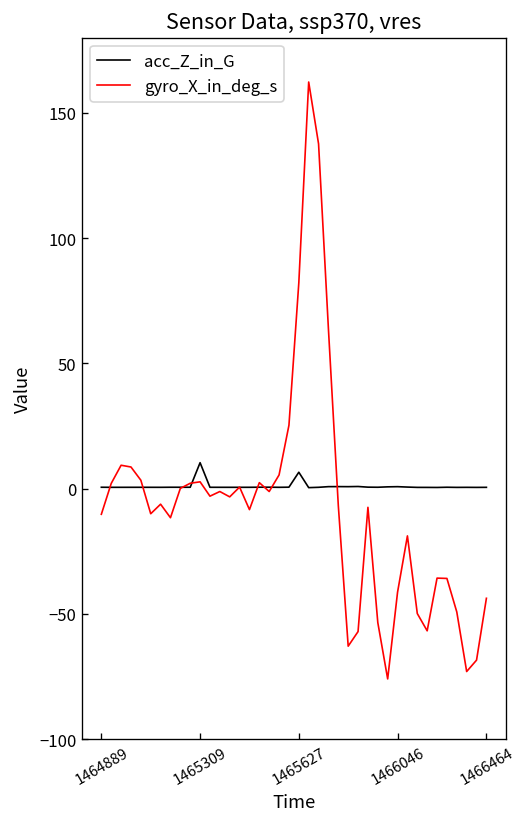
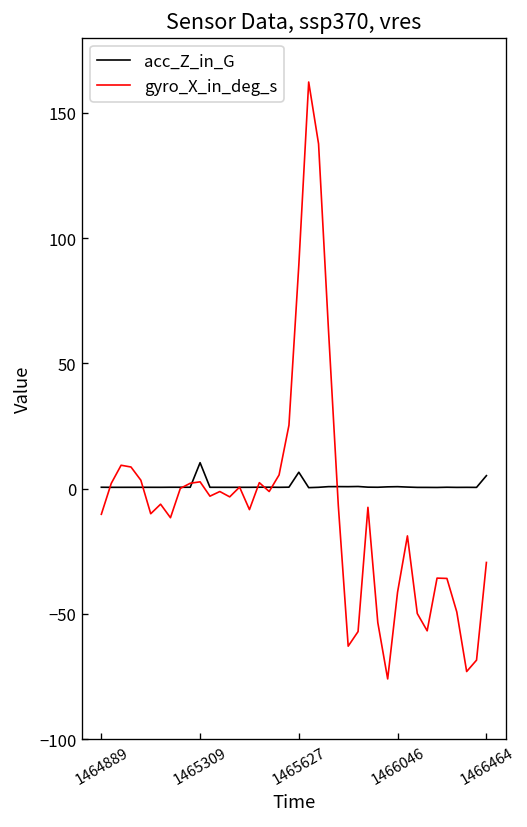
  {
    "acc_Z_in_G": {
      "1464889": 1,
      "1465309": 10,
      "1465627": 7,
      "1466046": 1,
-     "1466464": 1
+     "1466464": 5
    },
    "gyro_X_in_deg_s": {
      "1464889": -10,
      "1465309": 3,
-     "1465627": 82,
+     "1465627": 89,
      "1466046": -41,
-     "1466464": -44
+     "1466464": -29
    }
  }
